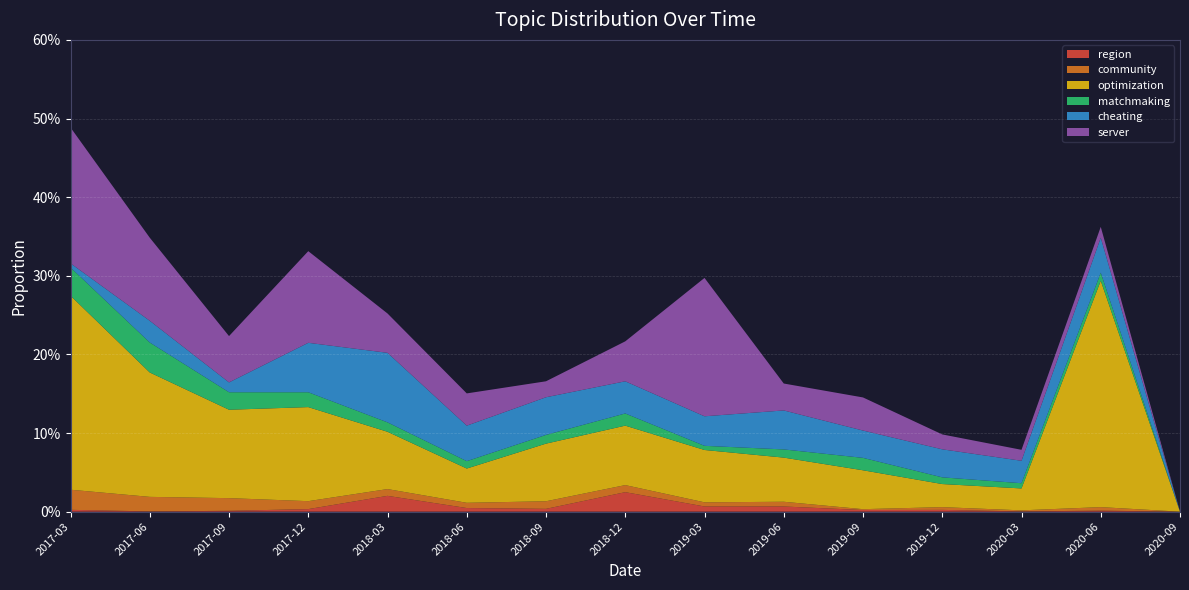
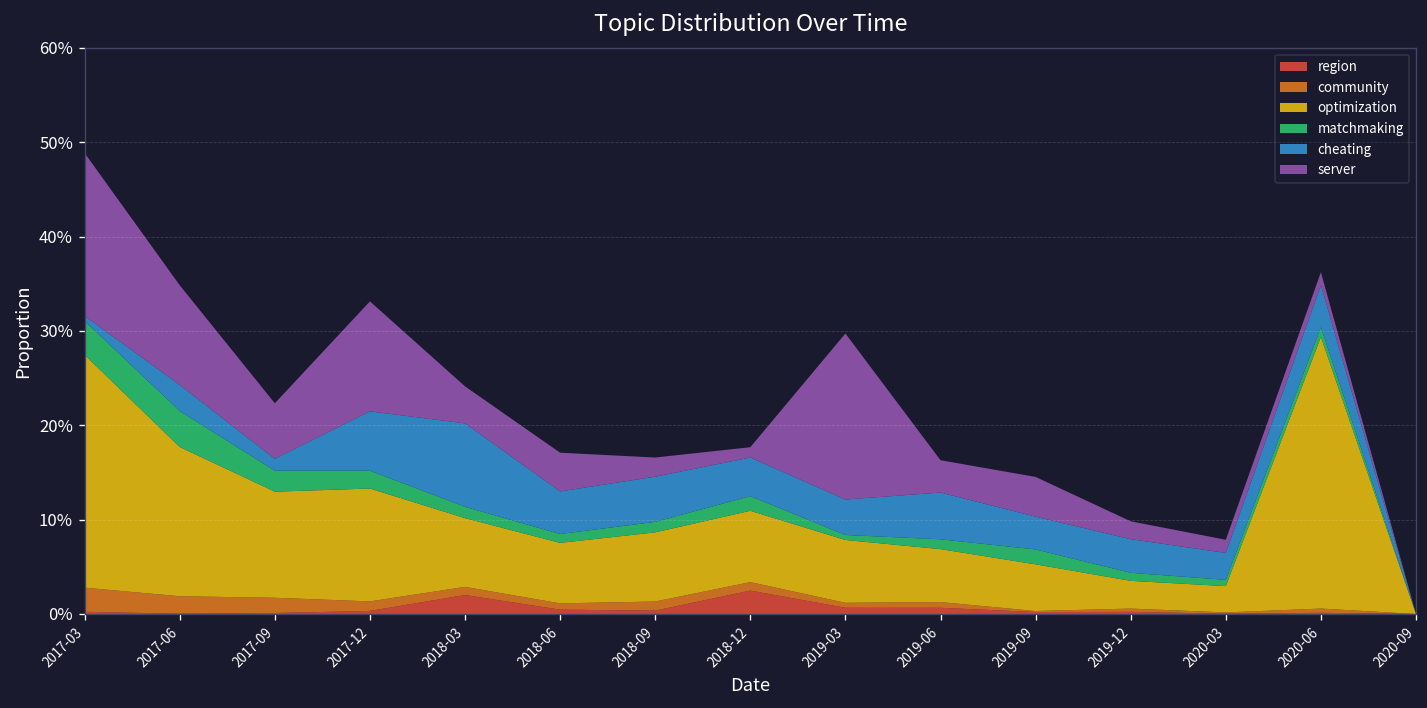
  {
    "optimization": {
      "2017-03": "25%",
      "2017-06": "16%",
      "2017-09": "11%",
      "2017-12": "12%",
      "2018-03": "7%",
-     "2018-06": "4%",
+     "2018-06": "6%",
      "2018-09": "7%",
      "2018-12": "8%",
      "2019-03": "7%",
      "2019-06": "6%",
      "2019-09": "5%",
      "2019-12": "3%",
      "2020-03": "3%",
      "2020-06": "29%"
    },
    "matchmaking": {
      "2017-03": "4%",
      "2017-06": "4%",
      "2017-09": "2%",
      "2017-12": "2%",
      "2018-03": "1%",
      "2018-06": "1%",
      "2018-09": "1%",
      "2018-12": "2%",
      "2019-03": "1%",
      "2019-06": "1%",
      "2019-09": "2%",
      "2019-12": "1%",
      "2020-03": "1%",
      "2020-06": "1%"
    },
    "cheating": {
      "2017-03": "1%",
      "2017-06": "3%",
      "2017-09": "1%",
      "2017-12": "6%",
      "2018-03": "9%",
      "2018-06": "5%",
      "2018-09": "5%",
      "2018-12": "4%",
      "2019-03": "4%",
      "2019-06": "5%",
      "2019-09": "3%",
      "2019-12": "4%",
      "2020-03": "3%",
      "2020-06": "4%"
    },
    "server": {
      "2017-03": "17%",
      "2017-06": "11%",
      "2017-09": "6%",
      "2017-12": "12%",
-     "2018-03": "5%",
+     "2018-03": "4%",
      "2018-06": "4%",
      "2018-09": "2%",
-     "2018-12": "5%",
+     "2018-12": "1%",
      "2019-03": "18%",
      "2019-06": "3%",
      "2019-09": "4%",
      "2019-12": "2%",
      "2020-03": "1%",
      "2020-06": "1%"
    }
  }
